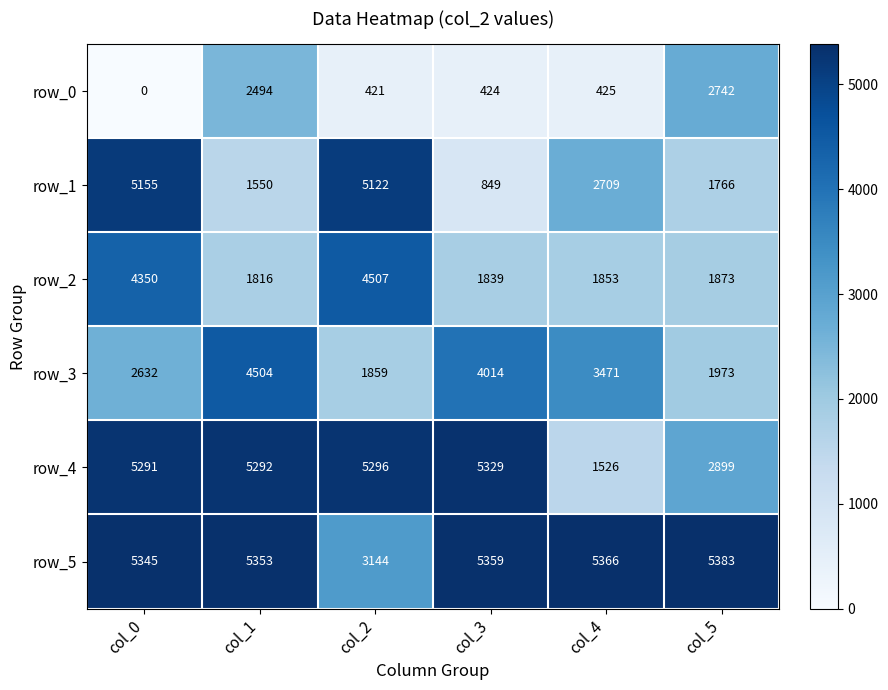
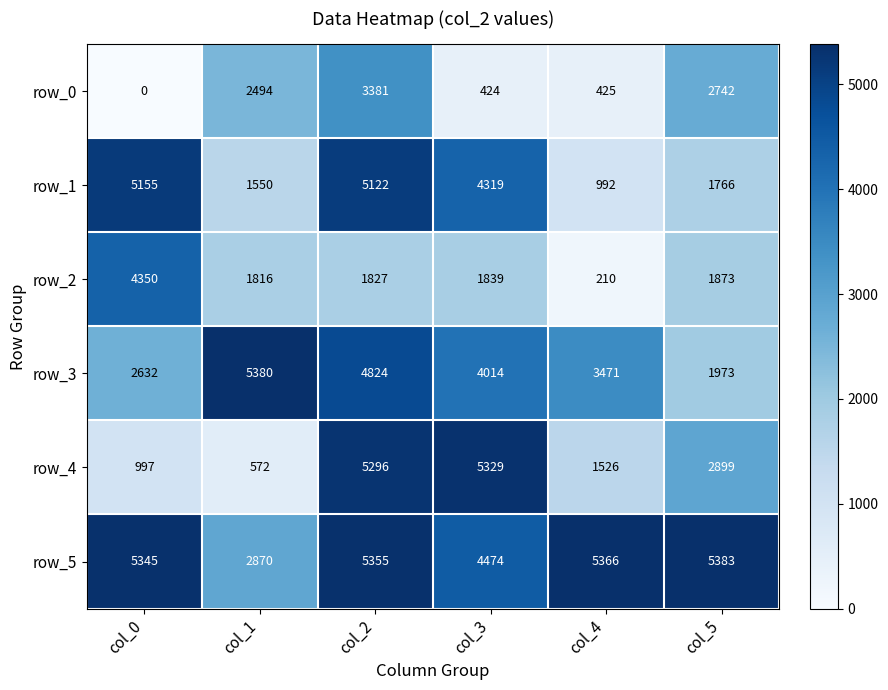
  {
    "row_0": {
      "col_0": 0,
      "col_1": 2494,
-     "col_2": 421,
+     "col_2": 3381,
      "col_3": 424,
      "col_4": 425,
      "col_5": 2742
    },
    "row_1": {
      "col_0": 5155,
      "col_1": 1550,
      "col_2": 5122,
-     "col_3": 849,
-     "col_4": 2709,
+     "col_3": 4319,
+     "col_4": 992,
      "col_5": 1766
    },
    "row_2": {
      "col_0": 4350,
      "col_1": 1816,
-     "col_2": 4507,
+     "col_2": 1827,
      "col_3": 1839,
-     "col_4": 1853,
+     "col_4": 210,
      "col_5": 1873
    },
    "row_3": {
      "col_0": 2632,
-     "col_1": 4504,
-     "col_2": 1859,
+     "col_1": 5380,
+     "col_2": 4824,
      "col_3": 4014,
      "col_4": 3471,
      "col_5": 1973
    },
    "row_4": {
-     "col_0": 5291,
-     "col_1": 5292,
+     "col_0": 997,
+     "col_1": 572,
      "col_2": 5296,
      "col_3": 5329,
      "col_4": 1526,
      "col_5": 2899
    },
    "row_5": {
      "col_0": 5345,
-     "col_1": 5353,
-     "col_2": 3144,
-     "col_3": 5359,
+     "col_1": 2870,
+     "col_2": 5355,
+     "col_3": 4474,
      "col_4": 5366,
      "col_5": 5383
    }
  }
